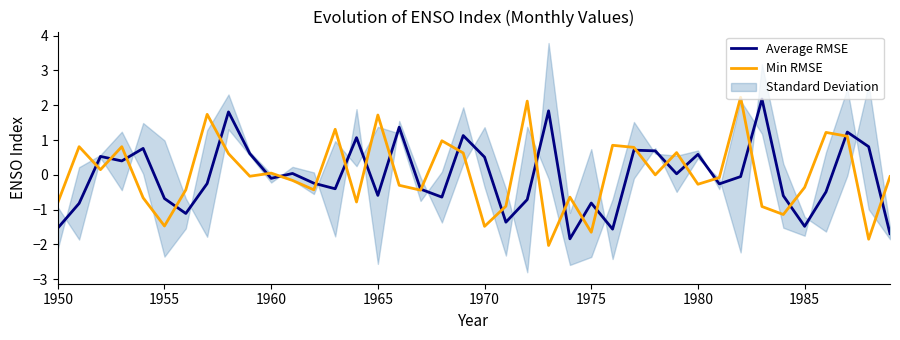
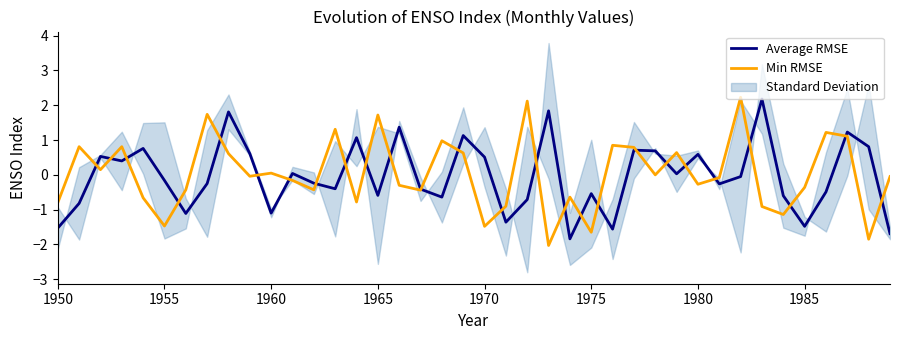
  {
    "Average RMSE": {
      "1950": -1.5,
-     "1955": -0.7,
-     "1960": -0.1,
+     "1955": -0.2,
+     "1960": -1.1,
      "1965": -0.6,
      "1970": 0.5,
-     "1975": -0.8,
+     "1975": -0.5,
      "1980": 0.6,
      "1985": -1.5
    },
    "Min RMSE": {
      "1950": -0.8,
      "1955": -1.5,
      "1965": 1.7,
      "1970": -1.5,
      "1975": -1.7,
      "1980": -0.3,
      "1985": -0.4
    }
  }
